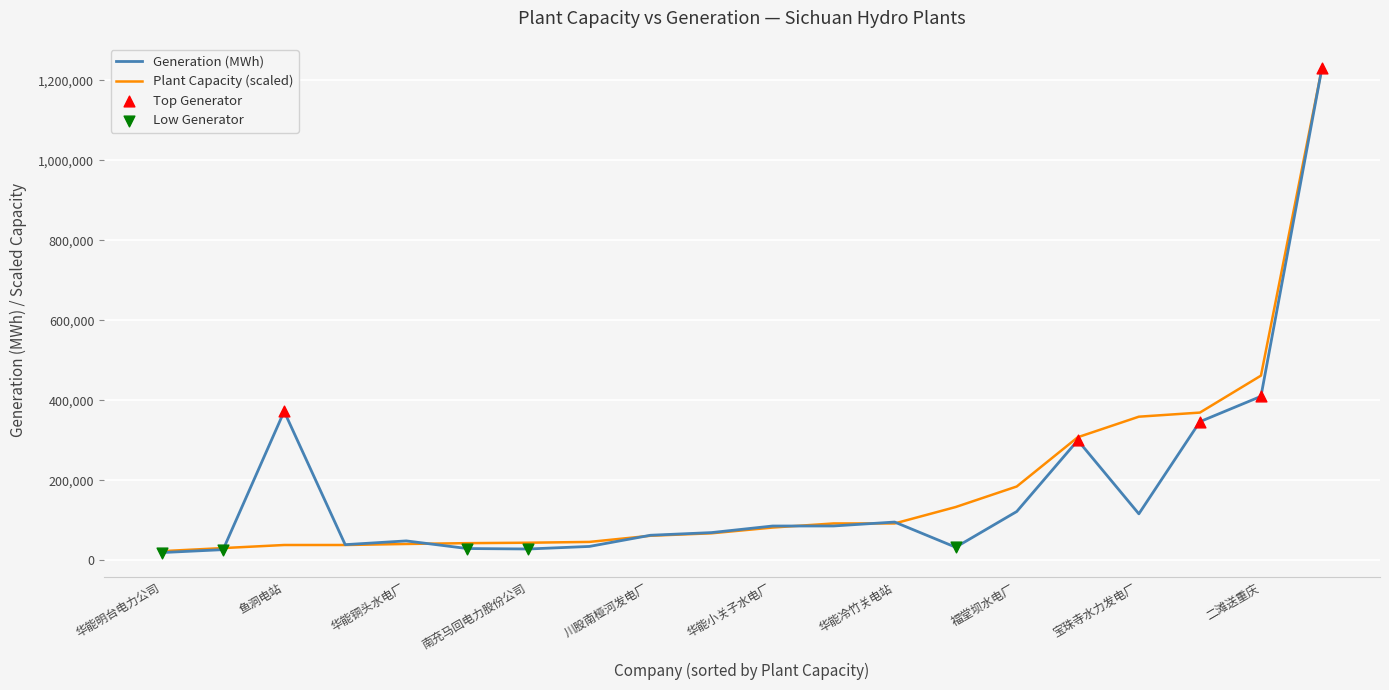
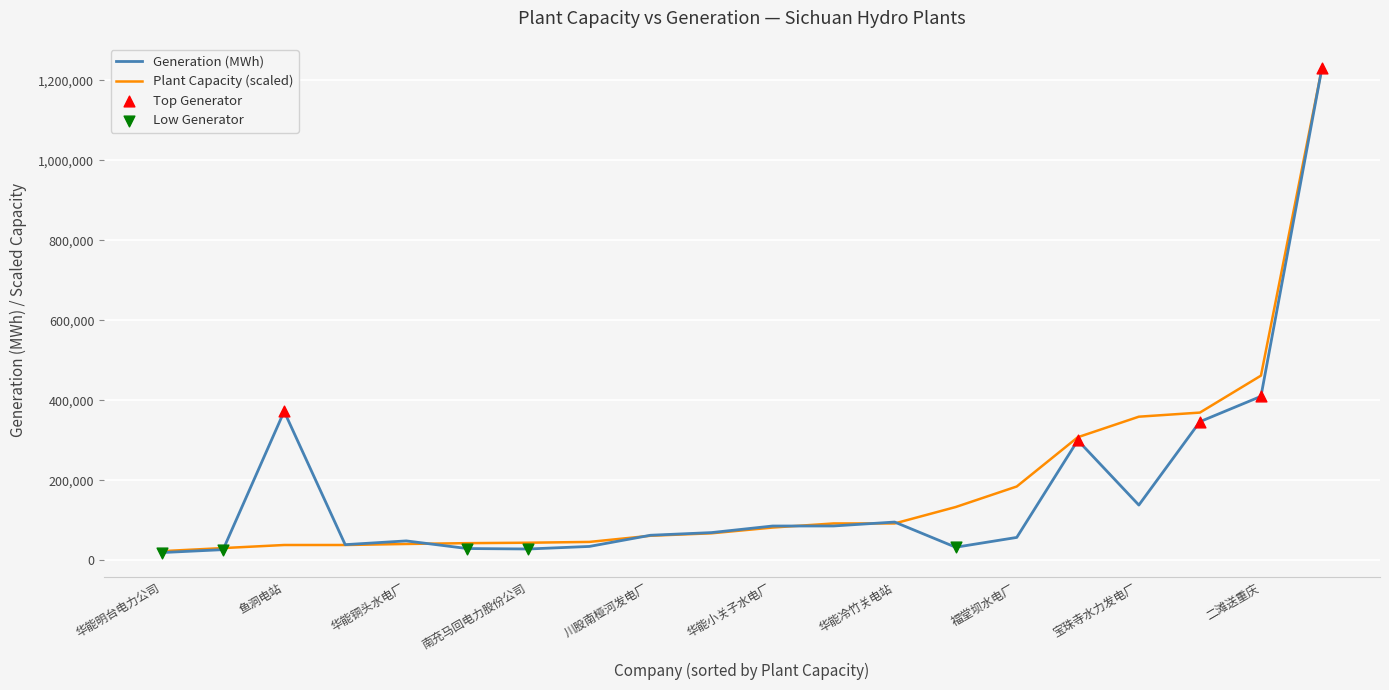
  {
    "Generation (MWh)": {
      "华能铜头水电厂": "50,000",
-     "福堂坝水电厂": "120,000",
-     "宝珠寺水力发电厂": "120,000"
+     "福堂坝水电厂": "60,000",
+     "宝珠寺水力发电厂": "140,000"
    },
    "Plant Capacity (scaled)": {
      "鱼洞电站": "40,000",
      "华能铜头水电厂": "40,000",
      "福堂坝水电厂": "180,000",
      "宝珠寺水力发电厂": "360,000",
      "二滩送重庆": "460,000"
    }
  }
